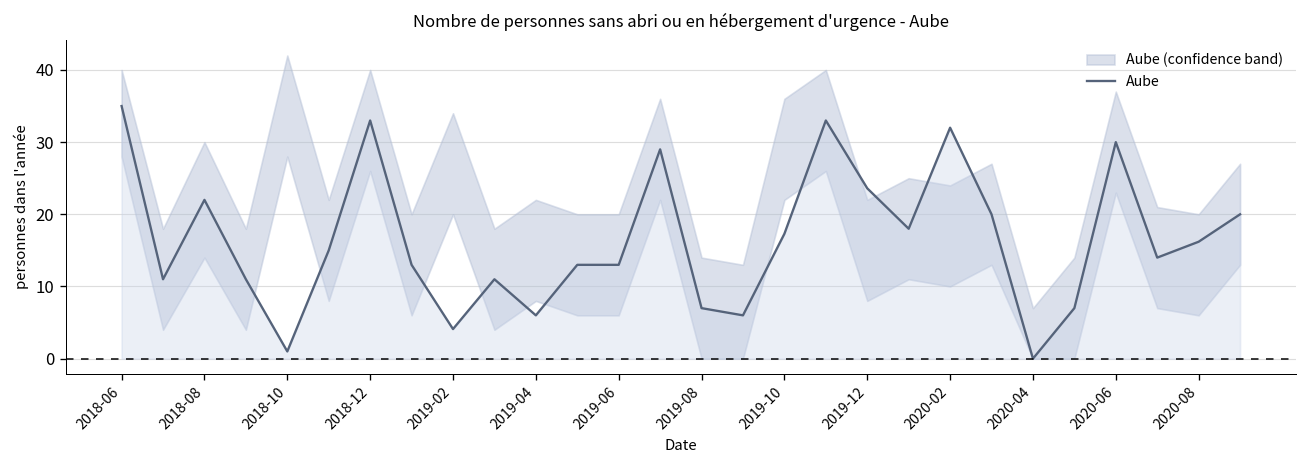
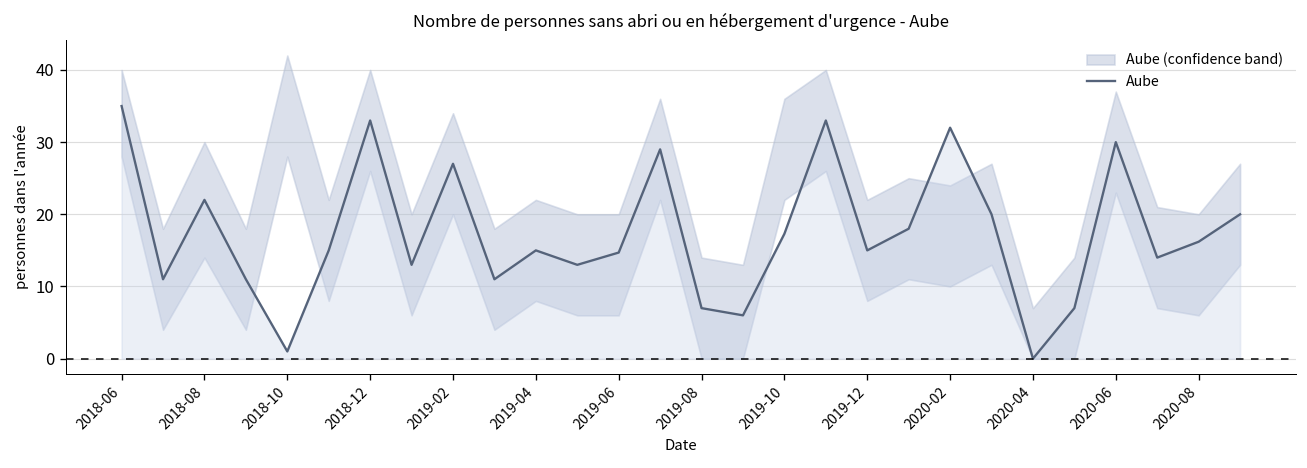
  {
    "Aube": {
      "2018-06": 35,
      "2018-08": 22,
      "2018-10": 1,
      "2018-12": 33,
-     "2019-02": 4,
-     "2019-04": 6,
-     "2019-06": 13,
+     "2019-02": 27,
+     "2019-04": 15,
+     "2019-06": 15,
      "2019-08": 7,
      "2019-10": 17,
-     "2019-12": 24,
+     "2019-12": 15,
      "2020-02": 32,
      "2020-04": 0,
      "2020-06": 30,
      "2020-08": 16
    }
  }
